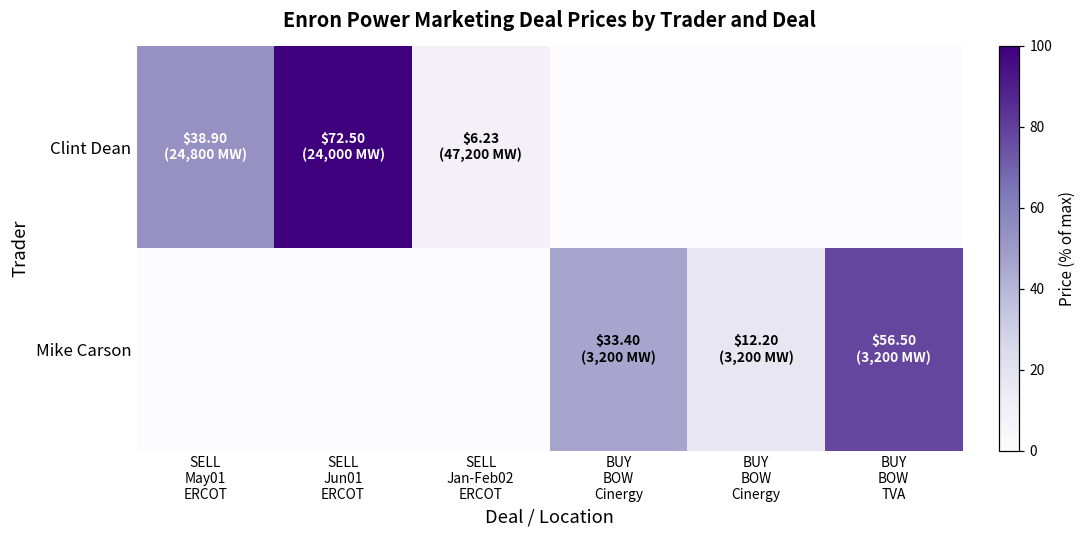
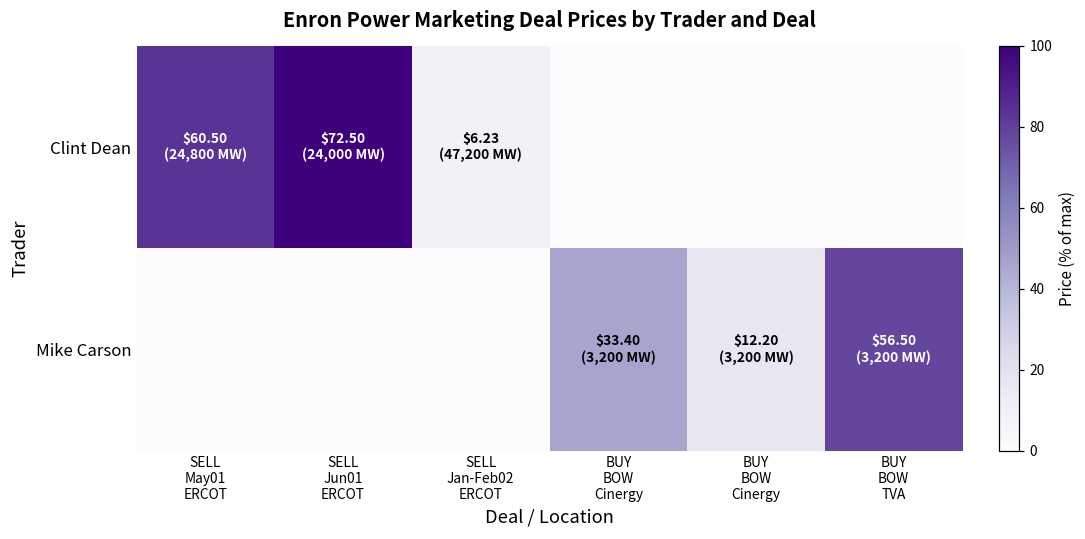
  {
    "Clint Dean": {
-     "SELL May01 ERCOT": "$38.90"
+     "SELL May01 ERCOT": "$60.50"
    }
  }
